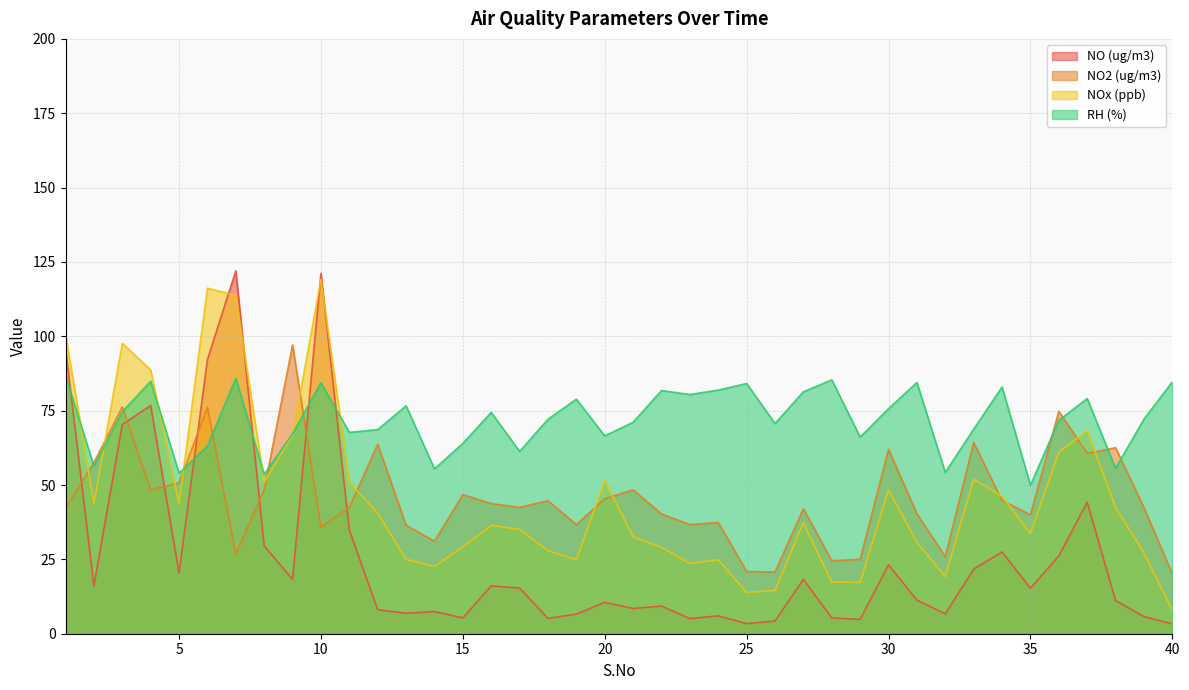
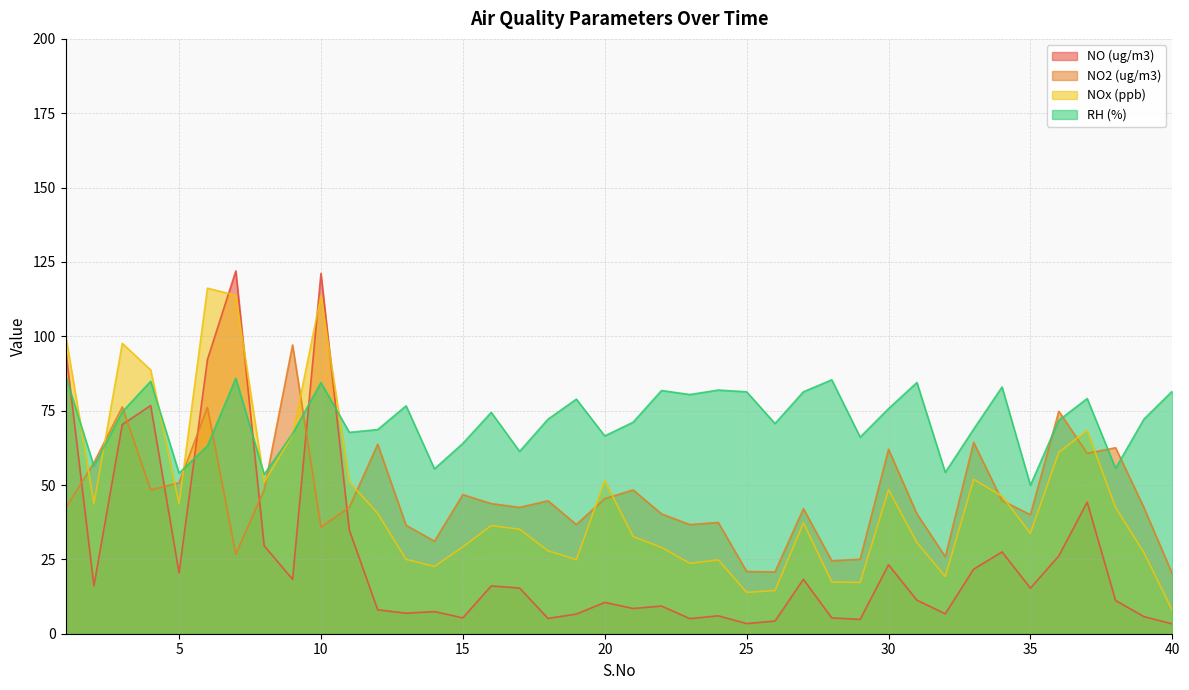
  {
    "NOx (ppb)": {
      "5": 44,
-     "10": 119,
+     "10": 114,
      "15": 29,
      "20": 52,
      "25": 14,
      "30": 48,
      "35": 34,
      "40": 8
    },
    "RH (%)": {
      "5": 54,
      "10": 84,
      "15": 64,
      "20": 67,
-     "25": 84,
+     "25": 81,
      "30": 76,
      "35": 50,
-     "40": 85
+     "40": 82
    }
  }
